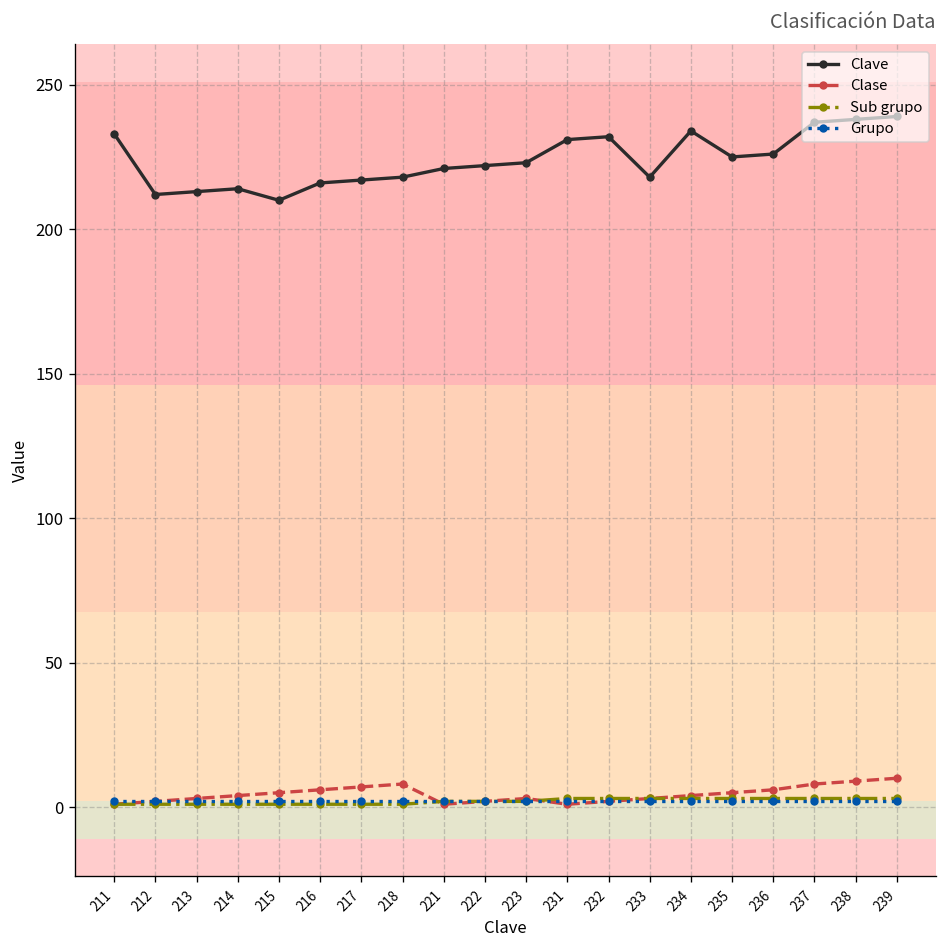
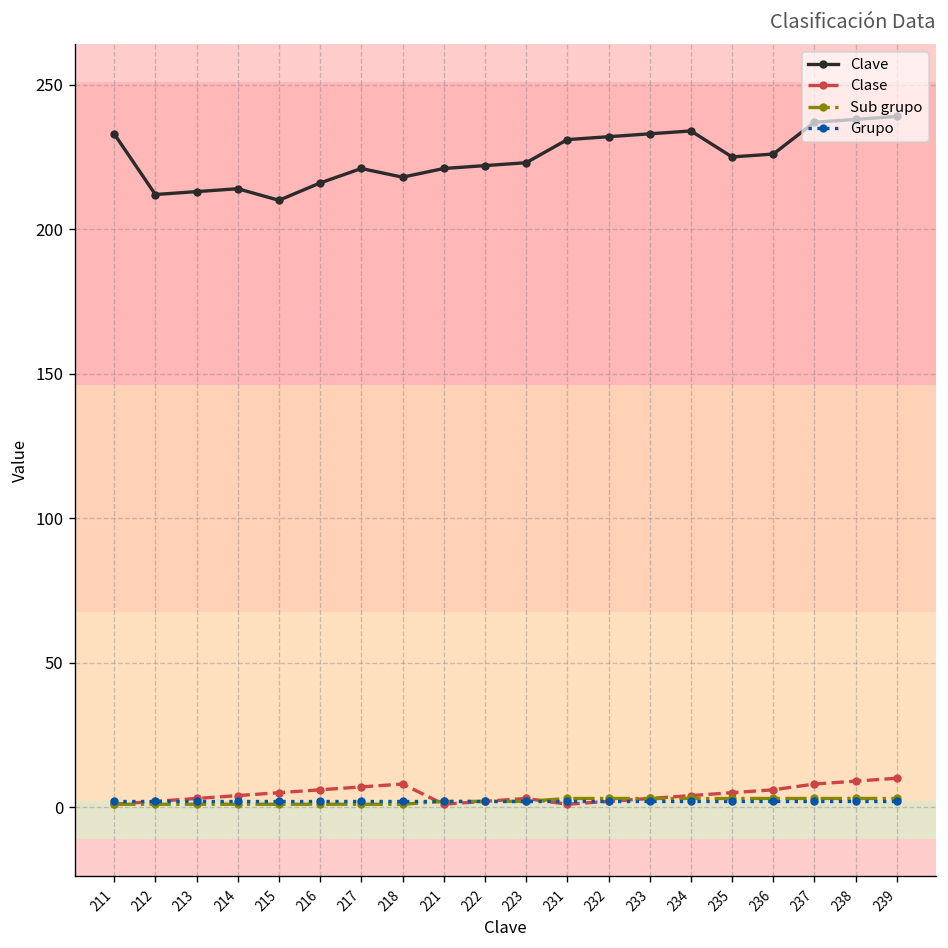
  {
    "Clave": {
      "211": 233,
      "212": 212,
      "213": 213,
      "214": 214,
      "215": 210,
      "216": 216,
-     "217": 217,
+     "217": 221,
      "218": 218,
      "221": 221,
      "222": 222,
      "223": 223,
      "231": 231,
      "232": 232,
-     "233": 218,
+     "233": 233,
      "234": 234,
      "235": 225,
      "236": 226
    },
    "Clase": {
      "214": 4,
      "215": 5,
      "216": 6,
      "217": 7,
      "218": 8,
      "235": 5,
      "236": 6,
      "237": 8,
      "238": 9,
      "239": 10
    }
  }
